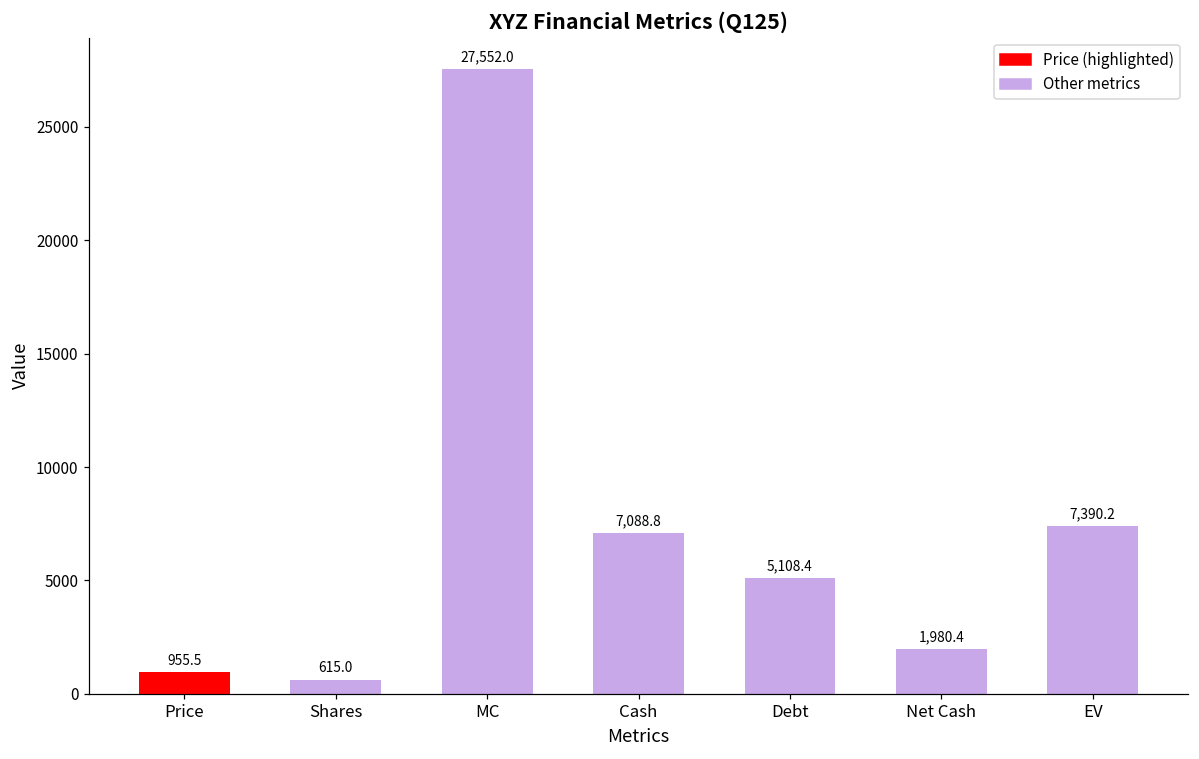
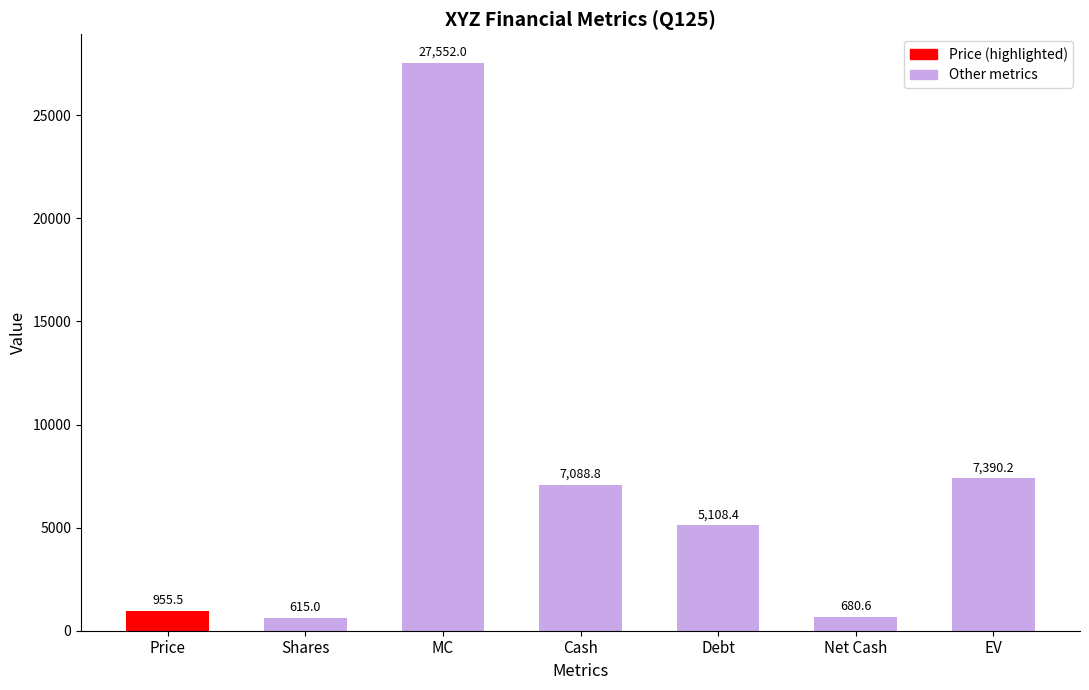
  {
    "Price": "955.5",
    "Shares": "615.0",
    "MC": "27,552.0",
    "Cash": "7,088.8",
    "Debt": "5,108.4",
-   "Net Cash": "1,980.4",
+   "Net Cash": "680.6",
    "EV": "7,390.2"
  }
